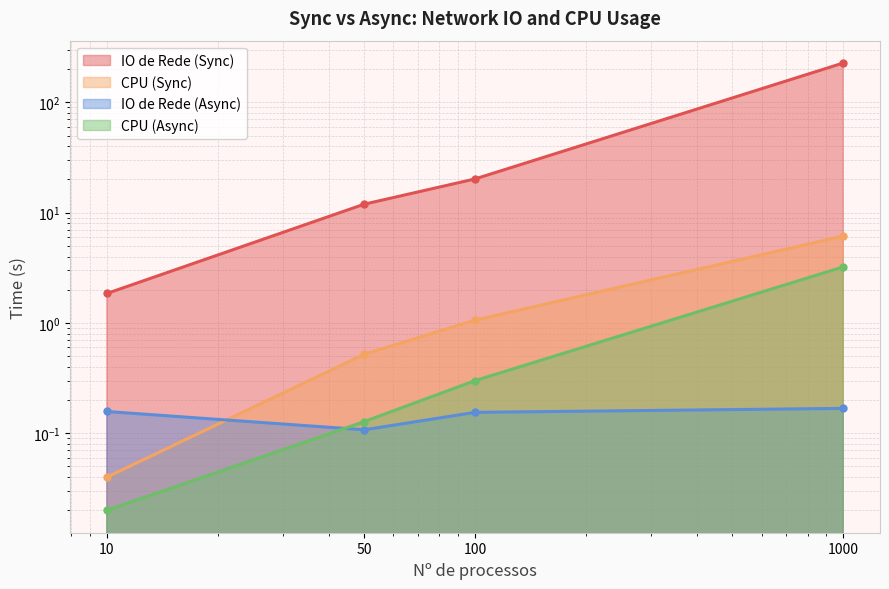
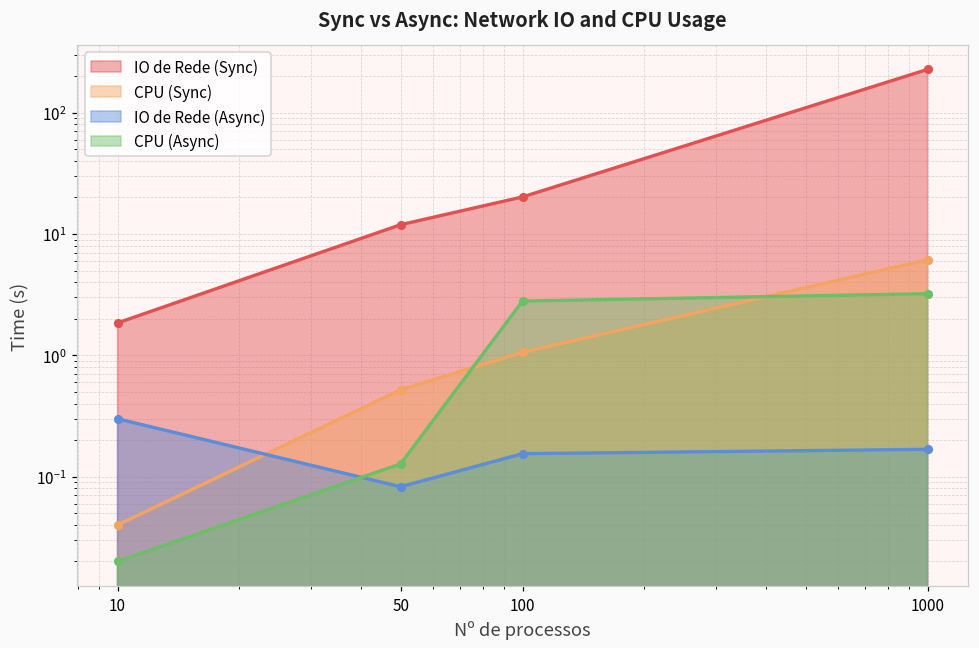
  {
    "IO de Rede (Async)": {
-     "10": 0.16,
-     "50": 0.11,
+     "10": 0.30,
+     "50": 0.08,
      "100": 0.15,
      "1000": 0.17
    },
    "CPU (Async)": {
      "10": 0.020,
      "50": 0.13,
-     "100": 0.3,
+     "100": 2.8,
      "1000": 3.2
    }
  }
